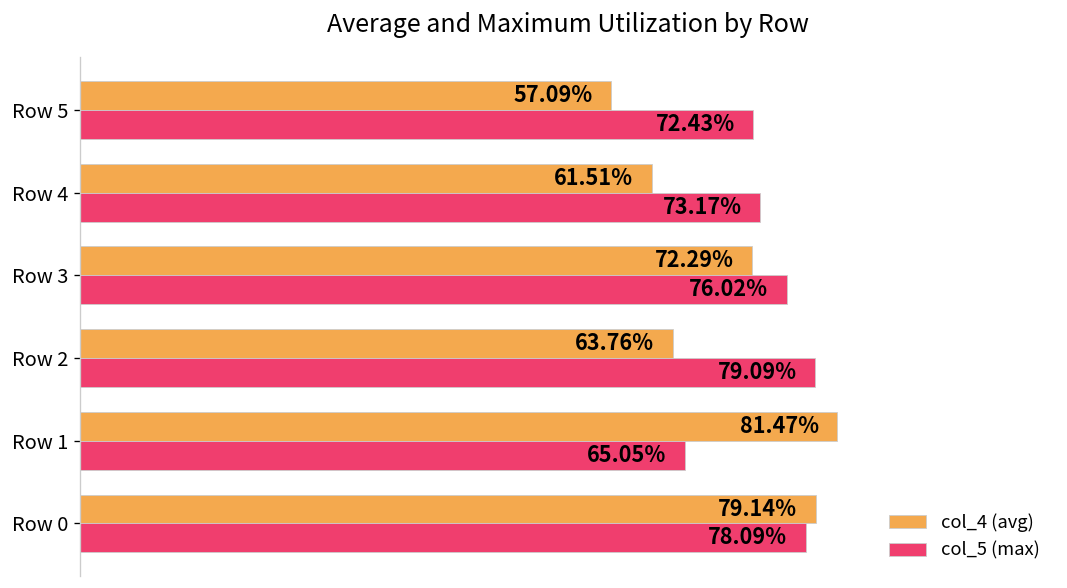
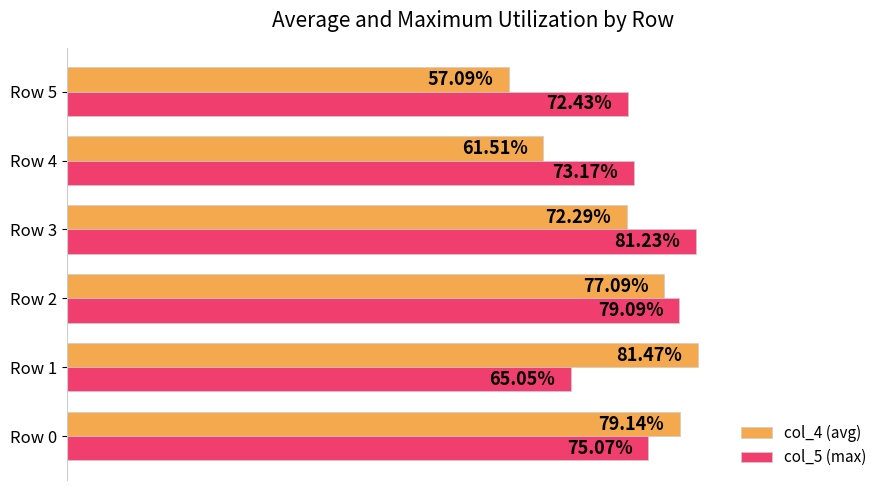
  {
    "col_4 (avg)": {
      "Row 5": "57.09%",
      "Row 4": "61.51%",
      "Row 3": "72.29%",
-     "Row 2": "63.76%",
+     "Row 2": "77.09%",
      "Row 1": "81.47%",
      "Row 0": "79.14%"
    },
    "col_5 (max)": {
      "Row 5": "72.43%",
      "Row 4": "73.17%",
-     "Row 3": "76.02%",
+     "Row 3": "81.23%",
      "Row 2": "79.09%",
      "Row 1": "65.05%",
-     "Row 0": "78.09%"
+     "Row 0": "75.07%"
    }
  }
